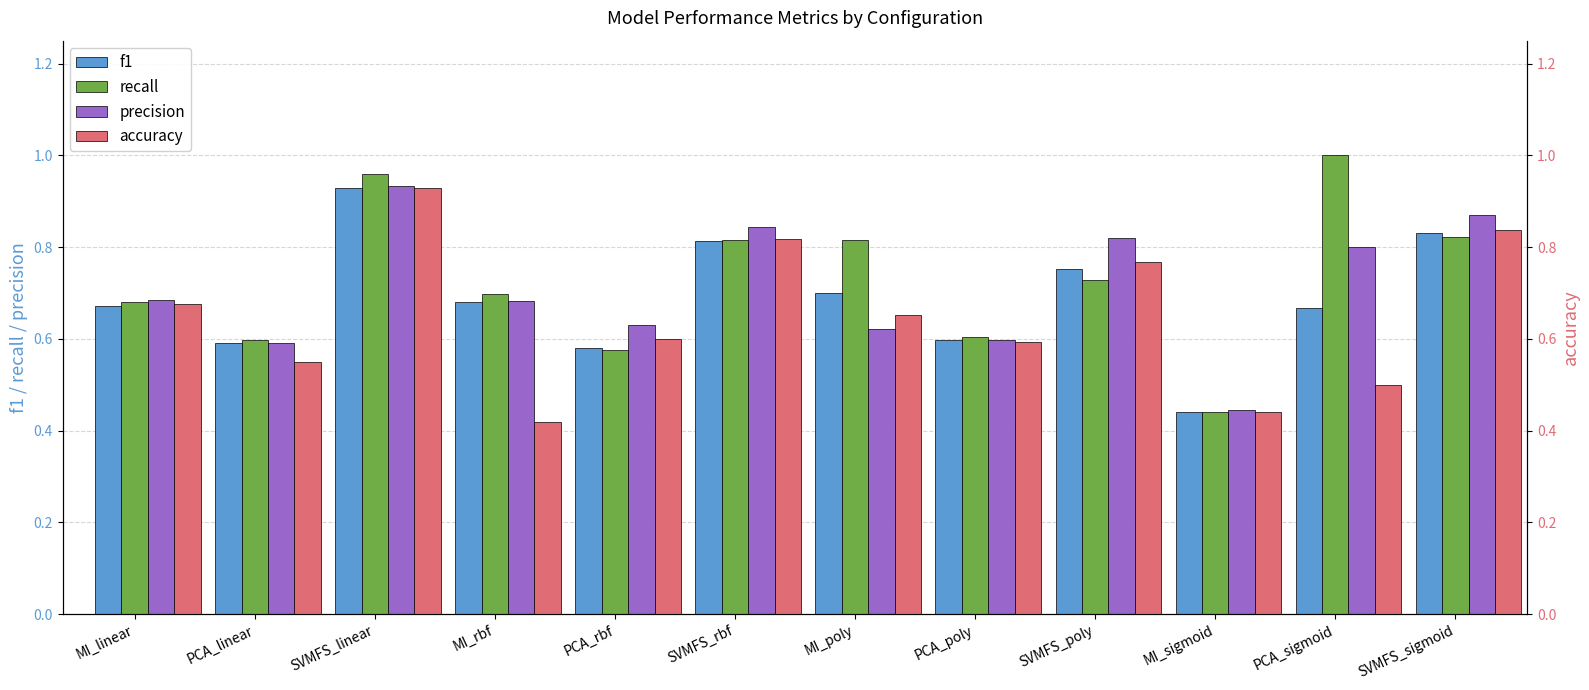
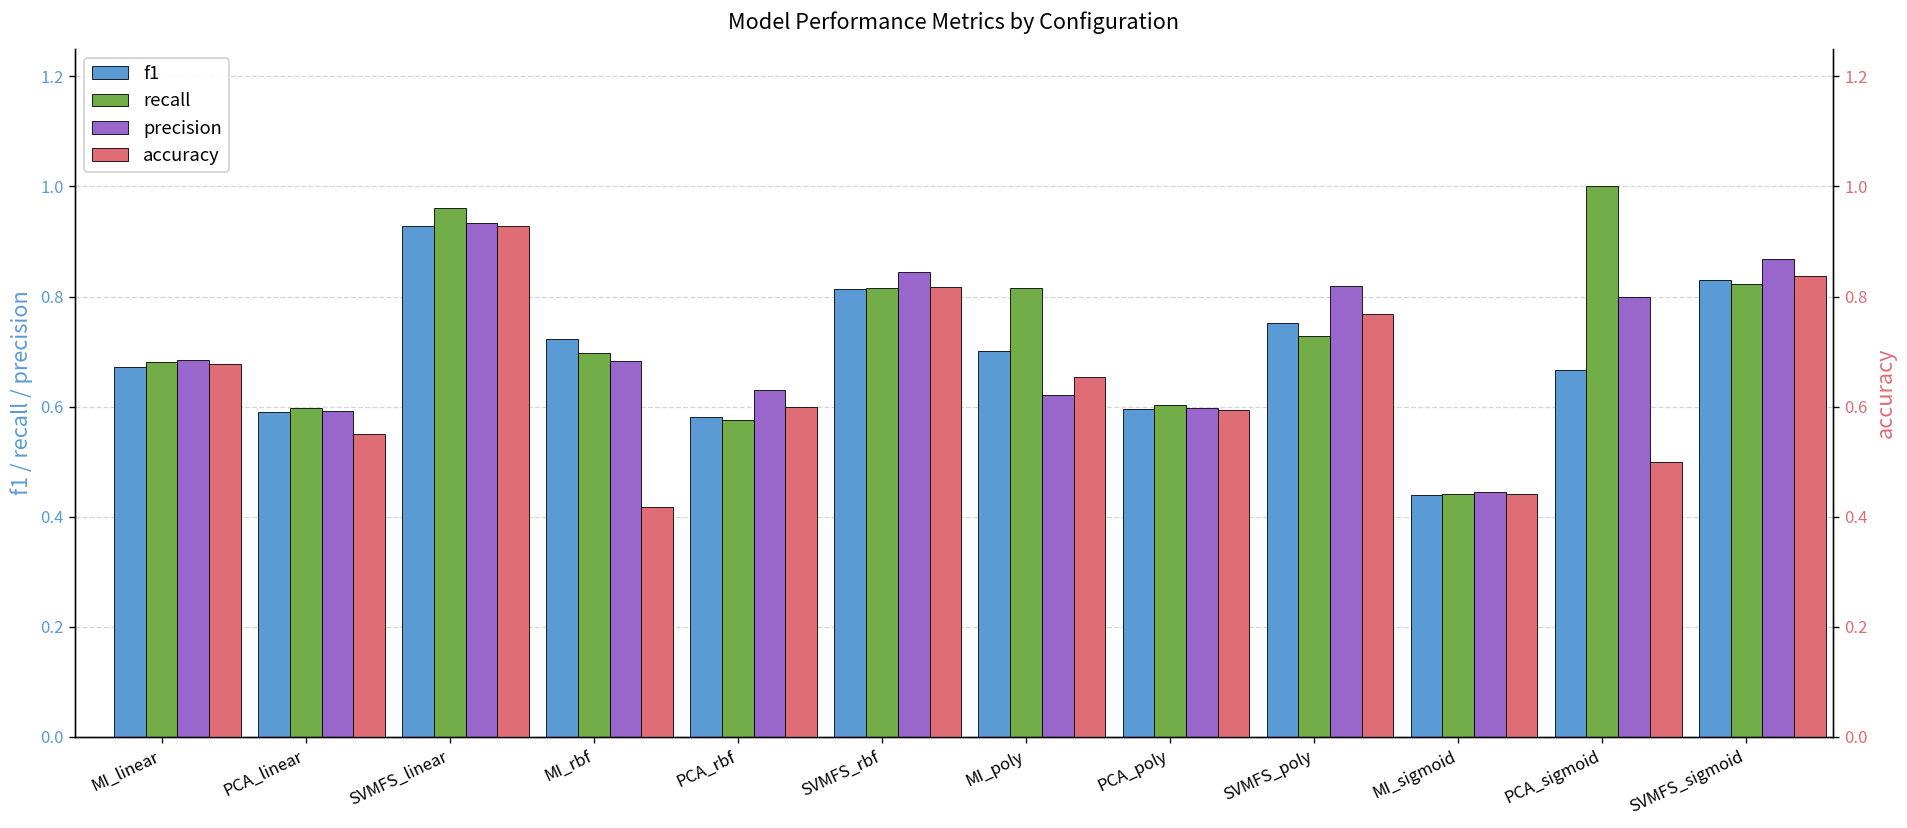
  {
    "f1": {
      "MI_linear": 0.67,
      "PCA_linear": 0.59,
      "SVMFS_linear": 0.93,
-     "MI_rbf": 0.68,
+     "MI_rbf": 0.72,
      "PCA_rbf": 0.58,
      "SVMFS_rbf": 0.81,
      "MI_poly": 0.70,
      "PCA_poly": 0.60,
      "SVMFS_poly": 0.75,
      "MI_sigmoid": 0.44,
      "PCA_sigmoid": 0.67,
      "SVMFS_sigmoid": 0.83
    },
    "recall": {
      "MI_linear": 0.68,
      "PCA_linear": 0.60,
      "SVMFS_linear": 0.96,
      "MI_rbf": 0.70,
      "PCA_rbf": 0.58,
      "SVMFS_rbf": 0.82,
      "MI_poly": 0.82,
      "PCA_poly": 0.60,
      "SVMFS_poly": 0.73,
      "MI_sigmoid": 0.44,
      "PCA_sigmoid": 1.00,
      "SVMFS_sigmoid": 0.82
    },
    "precision": {
      "MI_linear": 0.69,
      "PCA_linear": 0.59,
      "SVMFS_linear": 0.93,
      "MI_rbf": 0.68,
      "PCA_rbf": 0.63,
      "SVMFS_rbf": 0.84,
      "MI_poly": 0.62,
      "PCA_poly": 0.60,
      "SVMFS_poly": 0.82,
      "MI_sigmoid": 0.44,
      "PCA_sigmoid": 0.80,
      "SVMFS_sigmoid": 0.87
    },
    "accuracy": {
      "MI_linear": 0.68,
      "PCA_linear": 0.55,
      "SVMFS_linear": 0.93,
      "MI_rbf": 0.42,
      "PCA_rbf": 0.60,
      "SVMFS_rbf": 0.82,
      "MI_poly": 0.65,
      "PCA_poly": 0.59,
      "SVMFS_poly": 0.77,
      "MI_sigmoid": 0.44,
      "PCA_sigmoid": 0.50,
      "SVMFS_sigmoid": 0.84
    }
  }
